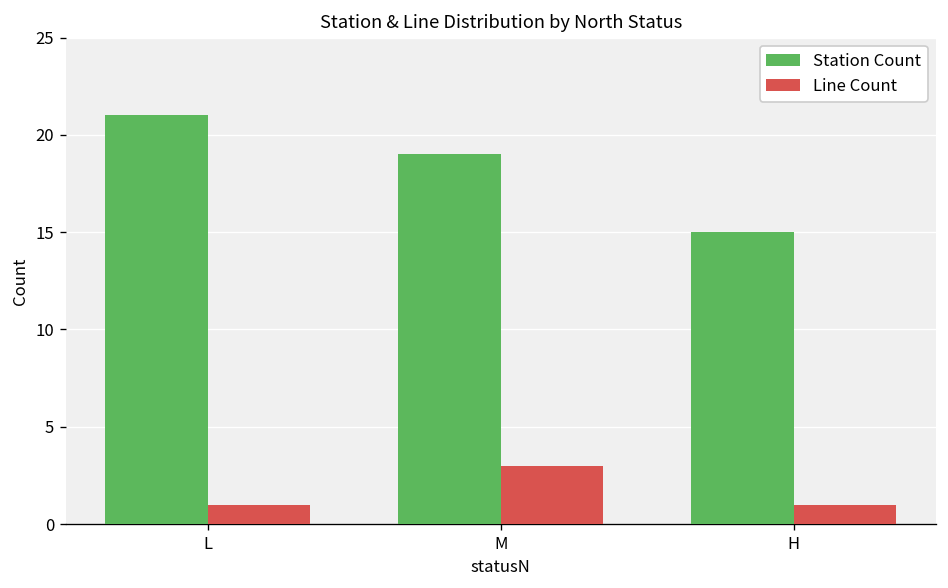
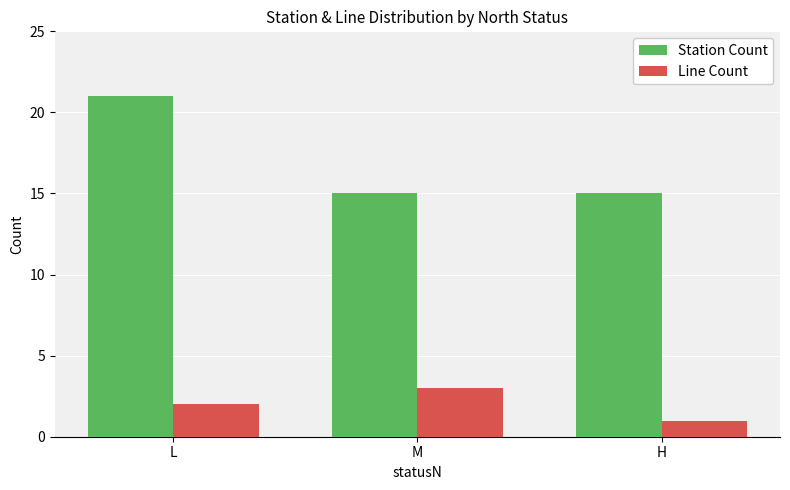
  {
    "Station Count": {
      "L": 21,
-     "M": 19,
+     "M": 15,
      "H": 15
    },
    "Line Count": {
-     "L": 1,
+     "L": 2,
      "M": 3,
      "H": 1
    }
  }
